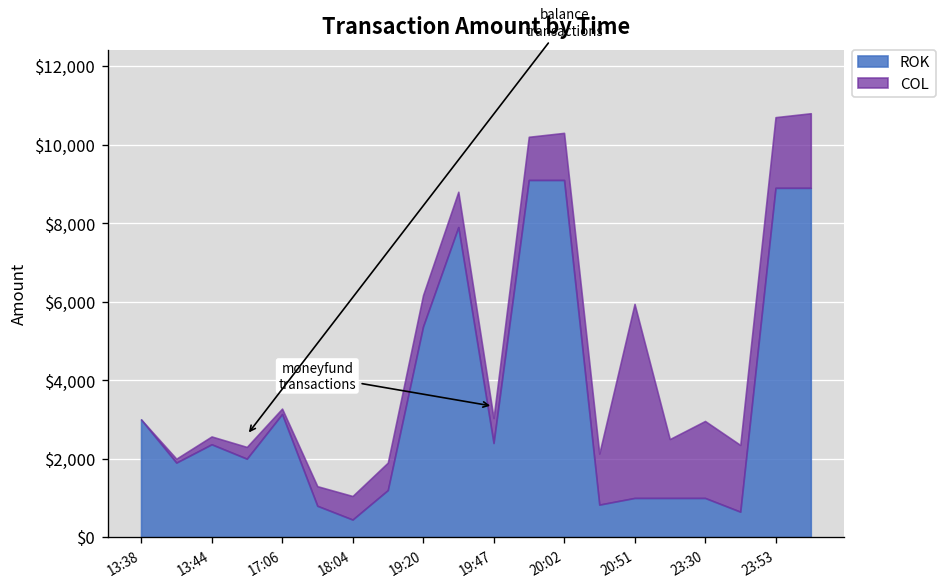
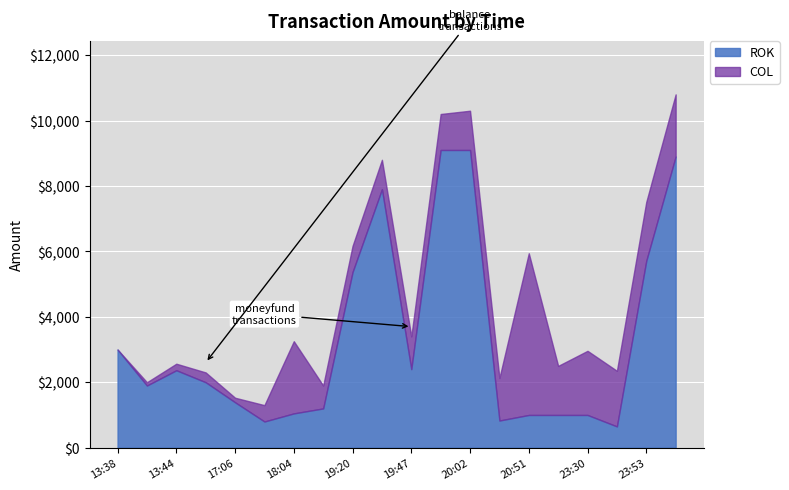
  {
    "ROK": {
      "13:44": "$2,400",
-     "17:06": "$3,100",
-     "18:04": "$400",
+     "17:06": "$1,400",
+     "18:04": "$1,000",
      "19:20": "$5,400",
      "19:47": "$2,400",
      "20:51": "$1,000",
      "23:30": "$1,000",
-     "23:53": "$8,900"
+     "23:53": "$5,700"
    },
    "COL": {
      "13:44": "$200",
      "17:06": "$100",
-     "18:04": "$600",
+     "18:04": "$2,200",
      "19:20": "$800",
-     "19:47": "$600",
+     "19:47": "$1,000",
      "20:51": "$4,900",
      "23:30": "$2,000",
      "23:53": "$1,800"
    }
  }
